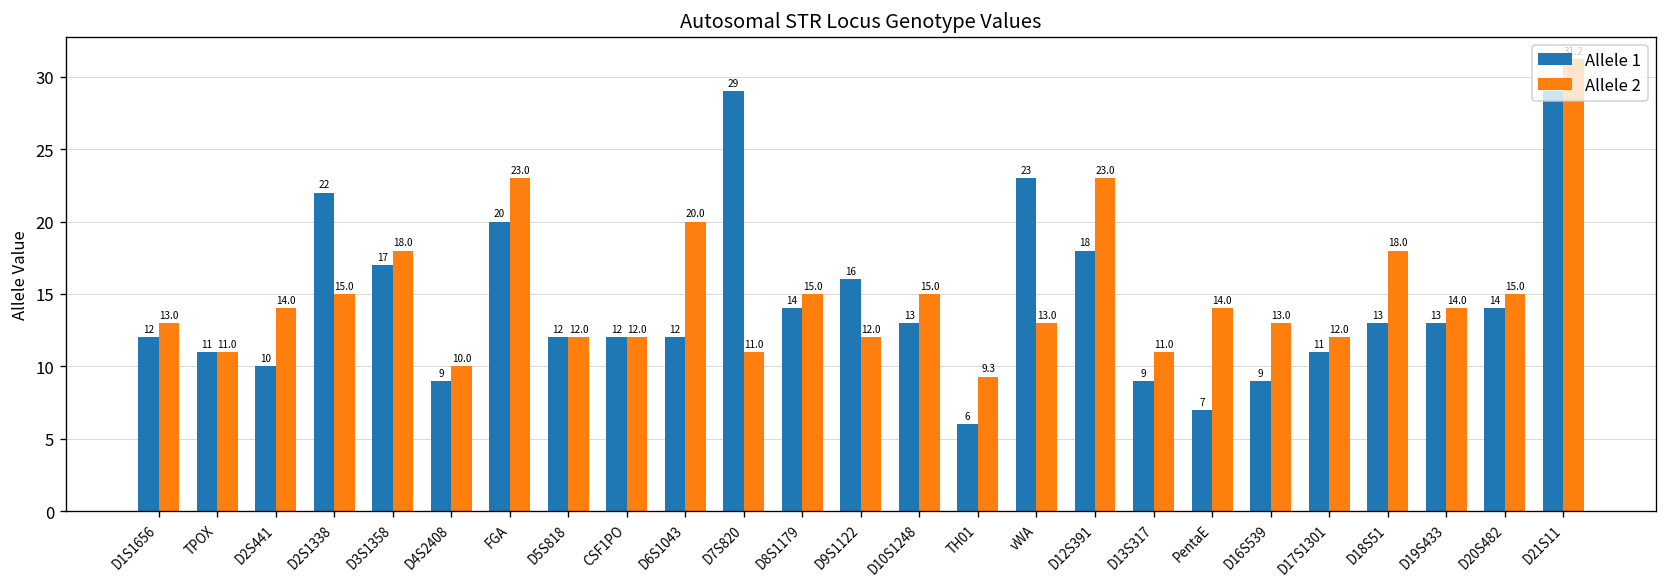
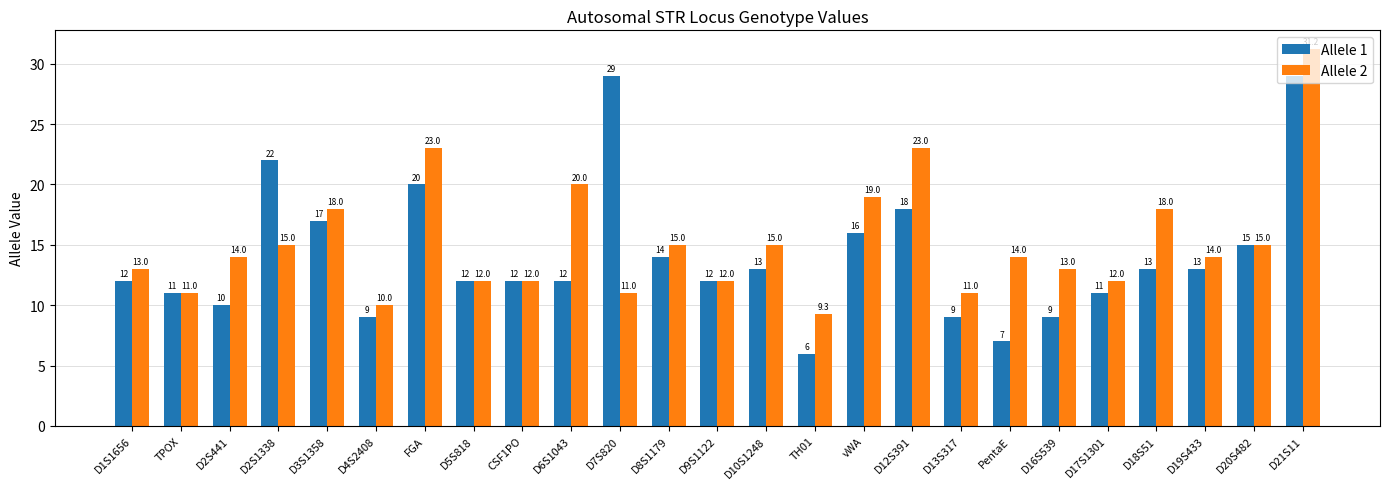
  {
    "Allele 1": {
      "D1S1656": 12,
      "TPOX": 11,
      "D2S441": 10,
      "D2S1338": 22,
      "D3S1358": 17,
      "D4S2408": 9,
      "FGA": 20,
      "D5S818": 12,
      "CSF1PO": 12,
      "D6S1043": 12,
      "D7S820": 29,
      "D8S1179": 14,
-     "D9S1122": 16,
+     "D9S1122": 12,
      "D10S1248": 13,
      "TH01": 6,
-     "vWA": 23,
+     "vWA": 16,
      "D12S391": 18,
      "D13S317": 9,
      "PentaE": 7,
      "D16S539": 9,
      "D17S1301": 11,
      "D18S51": 13,
      "D19S433": 13,
-     "D20S482": 14
+     "D20S482": 15
    },
    "Allele 2": {
      "D1S1656": 13.0,
      "TPOX": 11.0,
      "D2S441": 14.0,
      "D2S1338": 15.0,
      "D3S1358": 18.0,
      "D4S2408": 10.0,
      "FGA": 23.0,
      "D5S818": 12.0,
      "CSF1PO": 12.0,
      "D6S1043": 20.0,
      "D7S820": 11.0,
      "D8S1179": 15.0,
      "D9S1122": 12.0,
      "D10S1248": 15.0,
      "TH01": 9.3,
-     "vWA": 13.0,
+     "vWA": 19.0,
      "D12S391": 23.0,
      "D13S317": 11.0,
      "PentaE": 14.0,
      "D16S539": 13.0,
      "D17S1301": 12.0,
      "D18S51": 18.0,
      "D19S433": 14.0,
      "D20S482": 15.0
    }
  }
